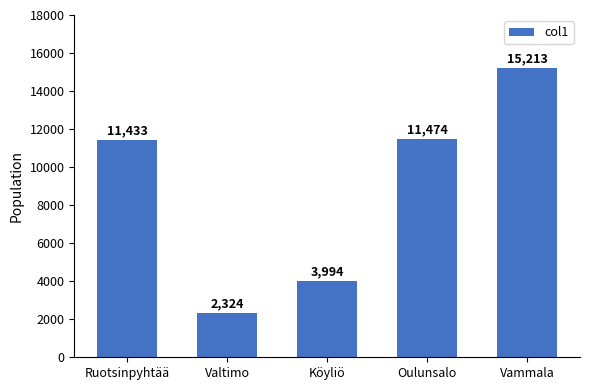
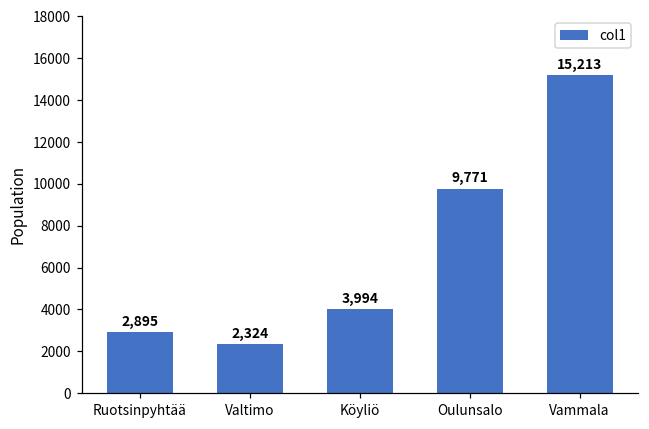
  {
-   "Ruotsinpyhtää": "11,433",
+   "Ruotsinpyhtää": "2,895",
    "Valtimo": "2,324",
    "Köyliö": "3,994",
-   "Oulunsalo": "11,474",
+   "Oulunsalo": "9,771",
    "Vammala": "15,213"
  }
